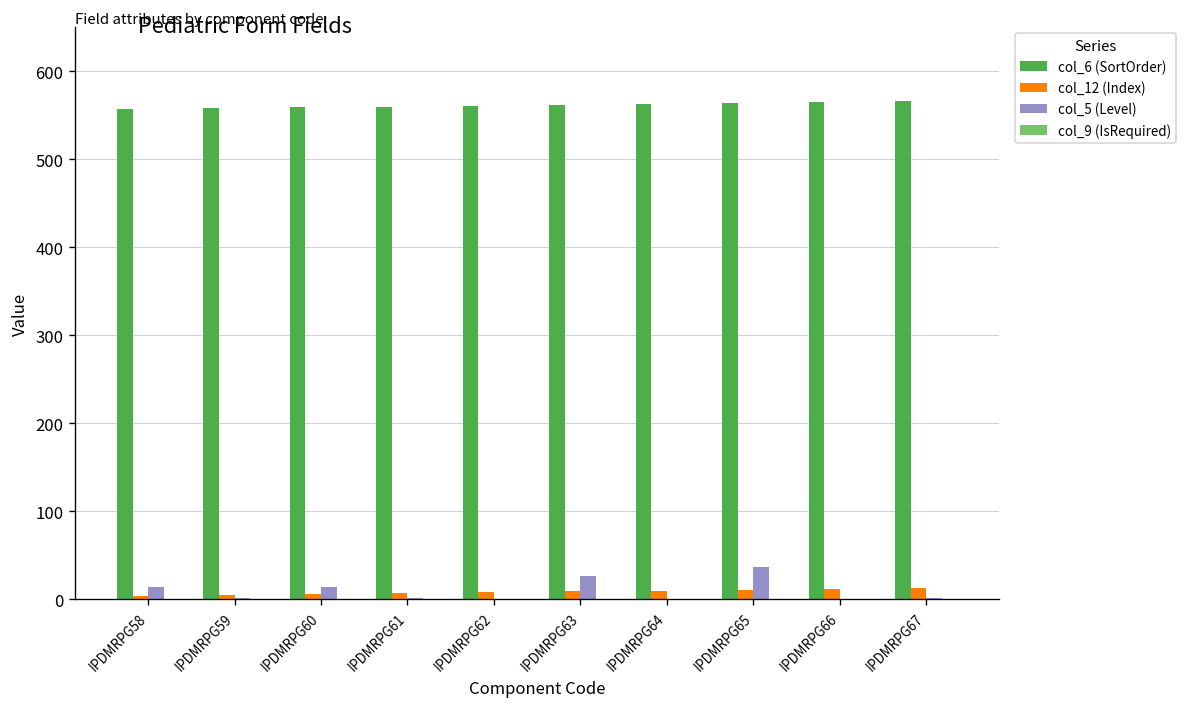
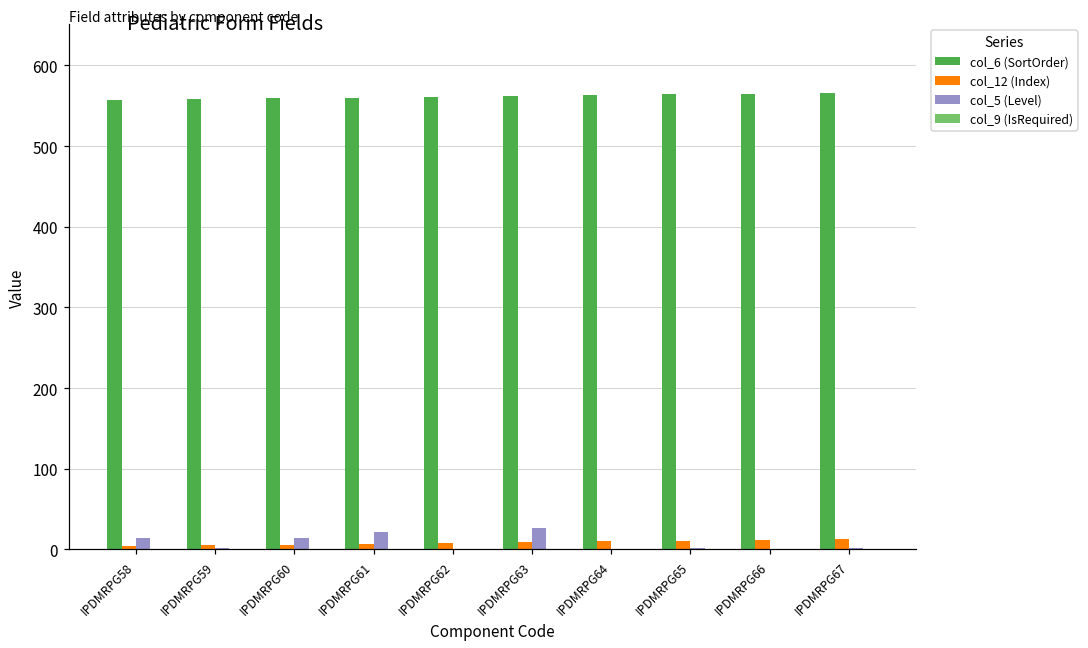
  {
    "col_12 (Index)": {
      "IPDMRPG58": 0,
      "IPDMRPG59": 10,
      "IPDMRPG60": 10,
      "IPDMRPG61": 10,
      "IPDMRPG62": 10,
      "IPDMRPG63": 10,
      "IPDMRPG64": 10,
      "IPDMRPG65": 10,
      "IPDMRPG66": 10,
      "IPDMRPG67": 10
    },
    "col_5 (Level)": {
      "IPDMRPG58": 10,
      "IPDMRPG60": 10,
-     "IPDMRPG61": 0,
+     "IPDMRPG61": 20,
      "IPDMRPG63": 30,
-     "IPDMRPG65": 40
+     "IPDMRPG65": 0
    }
  }
